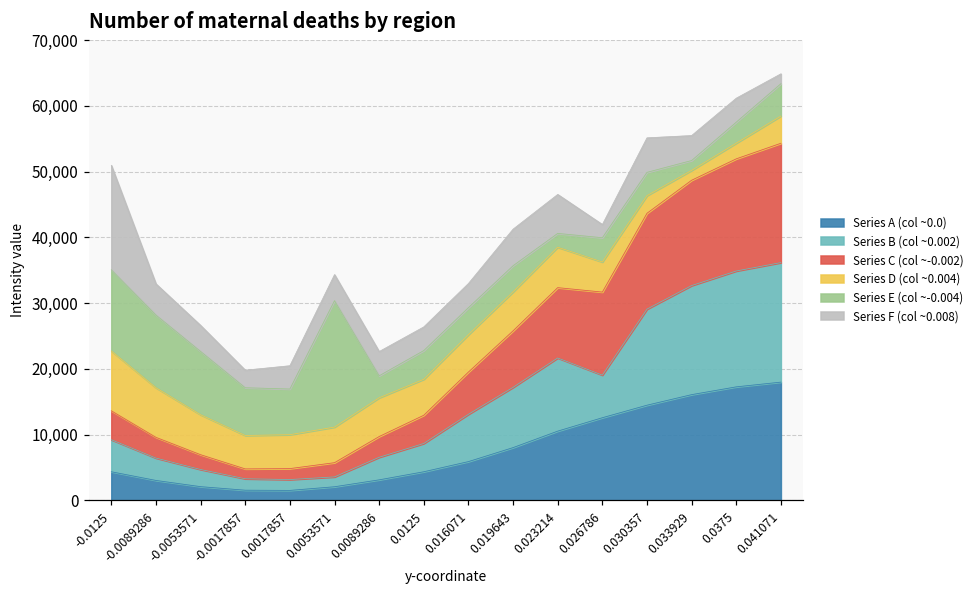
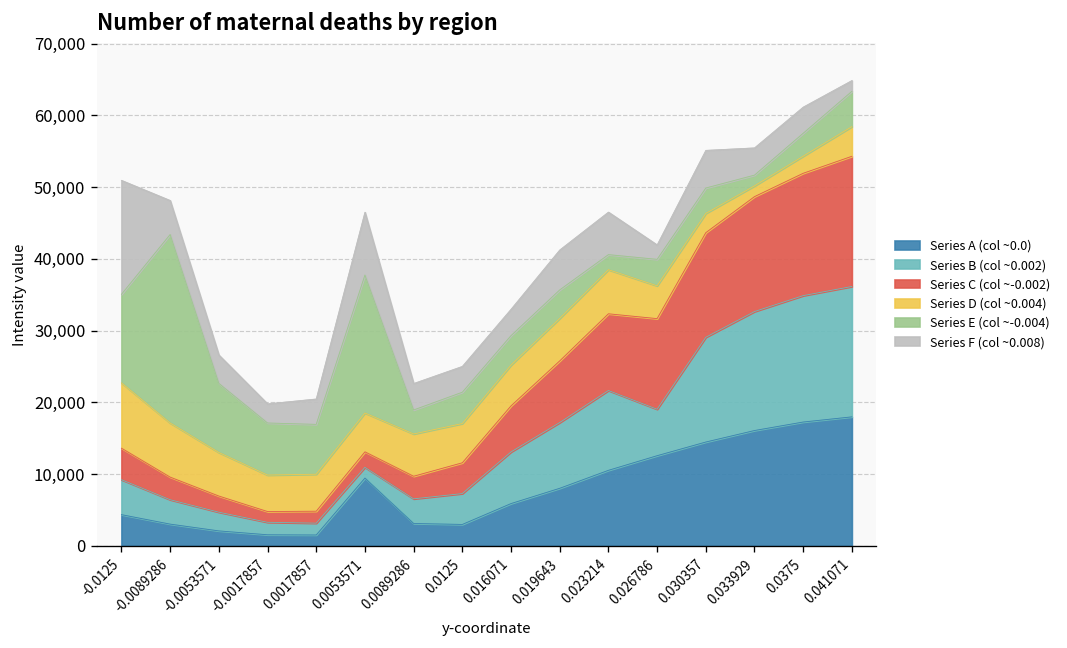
  {
    "Series A (col ~0.0)": {
      "-0.0125": "4,000",
      "-0.0089286": "3,000",
      "-0.0053571": "2,000",
      "-0.0017857": "2,000",
      "0.0017857": "2,000",
-     "0.0053571": "2,000",
+     "0.0053571": "9,000",
      "0.0089286": "3,000",
-     "0.0125": "4,000",
+     "0.0125": "3,000",
      "0.016071": "6,000",
      "0.019643": "8,000",
      "0.023214": "11,000",
      "0.026786": "13,000",
      "0.030357": "14,000",
      "0.033929": "16,000",
      "0.0375": "17,000",
      "0.041071": "18,000"
    },
    "Series B (col ~0.002)": {
      "-0.0125": "5,000",
      "-0.0089286": "3,000",
      "-0.0053571": "3,000",
      "-0.0017857": "2,000",
      "0.0017857": "2,000",
      "0.0053571": "2,000",
      "0.0089286": "3,000",
      "0.0125": "4,000",
      "0.016071": "7,000",
      "0.019643": "9,000",
      "0.023214": "11,000",
      "0.026786": "6,000",
      "0.030357": "15,000",
      "0.033929": "17,000",
      "0.0375": "18,000",
      "0.041071": "18,000"
    },
    "Series C (col ~-0.002)": {
      "-0.0125": "4,000",
      "-0.0089286": "3,000",
      "-0.0053571": "2,000",
      "-0.0017857": "2,000",
      "0.0017857": "2,000",
      "0.0053571": "2,000",
      "0.0089286": "3,000",
      "0.0125": "4,000",
      "0.016071": "6,000",
      "0.019643": "9,000",
      "0.023214": "11,000",
      "0.026786": "13,000",
      "0.030357": "15,000",
      "0.033929": "16,000",
      "0.0375": "17,000",
      "0.041071": "18,000"
    },
    "Series D (col ~0.004)": {
      "-0.0125": "9,000",
      "-0.0089286": "8,000",
      "-0.0053571": "6,000",
      "-0.0017857": "5,000",
      "0.0017857": "5,000",
      "0.0053571": "5,000",
      "0.0089286": "6,000",
      "0.0125": "5,000",
      "0.016071": "6,000",
      "0.019643": "6,000",
      "0.023214": "6,000",
      "0.026786": "5,000",
      "0.030357": "3,000",
      "0.033929": "2,000",
      "0.0375": "2,000",
      "0.041071": "4,000"
    },
    "Series E (col ~-0.004)": {
      "-0.0125": "12,000",
-     "-0.0089286": "11,000",
+     "-0.0089286": "26,000",
      "-0.0053571": "10,000",
      "-0.0017857": "7,000",
      "0.0017857": "7,000",
      "0.0053571": "19,000",
      "0.0089286": "3,000",
      "0.0125": "4,000",
      "0.016071": "4,000",
      "0.019643": "4,000",
      "0.023214": "2,000",
      "0.026786": "4,000",
      "0.030357": "4,000",
      "0.033929": "2,000",
      "0.0375": "3,000",
      "0.041071": "5,000"
    },
    "Series F (col ~0.008)": {
      "-0.0125": "16,000",
      "-0.0089286": "5,000",
      "-0.0053571": "4,000",
      "-0.0017857": "3,000",
      "0.0017857": "4,000",
-     "0.0053571": "4,000",
+     "0.0053571": "9,000",
      "0.0089286": "4,000",
      "0.0125": "4,000",
      "0.016071": "4,000",
      "0.019643": "6,000",
      "0.023214": "6,000",
      "0.026786": "2,000",
      "0.030357": "5,000",
      "0.033929": "4,000",
      "0.0375": "4,000",
      "0.041071": "2,000"
    }
  }
